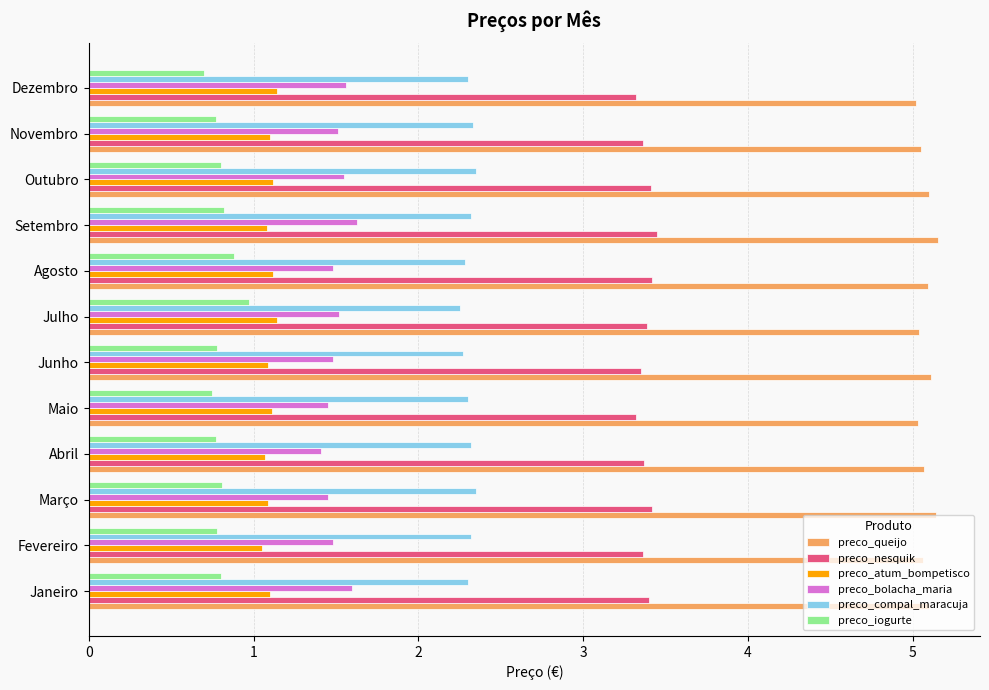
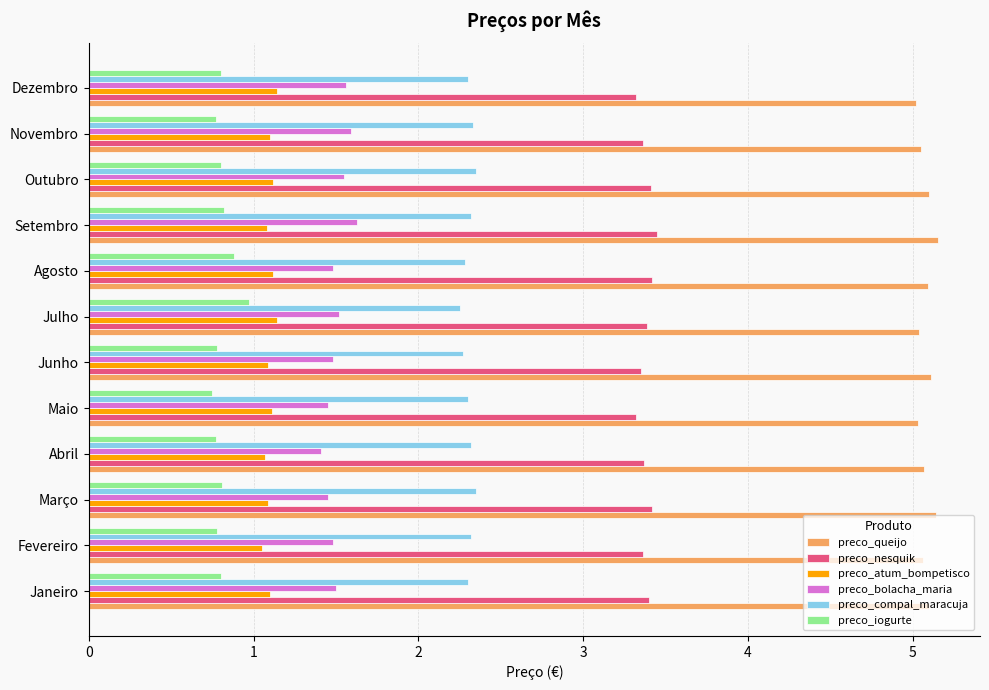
  {
    "preco_queijo": {
      "Dezembro": 5.02,
      "Novembro": 5.05,
      "Outubro": 5.10,
      "Setembro": 5.15,
      "Agosto": 5.09,
      "Julho": 5.04,
      "Junho": 5.11,
      "Maio": 5.03,
      "Abril": 5.07,
      "Março": 5.14
    },
    "preco_nesquik": {
      "Dezembro": 3.32,
      "Novembro": 3.36,
      "Outubro": 3.41,
      "Setembro": 3.45,
      "Agosto": 3.42,
      "Julho": 3.39,
      "Junho": 3.35,
      "Maio": 3.32,
      "Abril": 3.37,
      "Março": 3.42,
      "Fevereiro": 3.36,
      "Janeiro": 3.40
    },
    "preco_atum_bompetisco": {
      "Dezembro": 1.14,
      "Novembro": 1.10,
      "Outubro": 1.12,
      "Setembro": 1.08,
      "Agosto": 1.12,
      "Julho": 1.14,
      "Junho": 1.09,
      "Maio": 1.11,
      "Abril": 1.07,
      "Março": 1.09,
      "Fevereiro": 1.05,
      "Janeiro": 1.10
    },
    "preco_bolacha_maria": {
      "Dezembro": 1.56,
-     "Novembro": 1.51,
+     "Novembro": 1.59,
      "Outubro": 1.55,
      "Setembro": 1.63,
      "Agosto": 1.48,
      "Julho": 1.52,
      "Junho": 1.48,
      "Maio": 1.45,
      "Abril": 1.41,
      "Março": 1.45,
      "Fevereiro": 1.48,
-     "Janeiro": 1.6
+     "Janeiro": 1.5
    },
    "preco_compal_maracuja": {
      "Dezembro": 2.30,
      "Novembro": 2.33,
      "Outubro": 2.35,
      "Setembro": 2.32,
      "Agosto": 2.28,
      "Julho": 2.25,
      "Junho": 2.27,
      "Maio": 2.30,
      "Abril": 2.32,
      "Março": 2.35,
      "Fevereiro": 2.32,
      "Janeiro": 2.30
    },
    "preco_iogurte": {
-     "Dezembro": 0.7,
+     "Dezembro": 0.8,
      "Novembro": 0.77,
      "Outubro": 0.8,
      "Setembro": 0.82,
      "Agosto": 0.88,
      "Julho": 0.97,
      "Junho": 0.78,
      "Maio": 0.75,
      "Abril": 0.77,
      "Março": 0.8,
      "Fevereiro": 0.78,
      "Janeiro": 0.8
    }
  }
